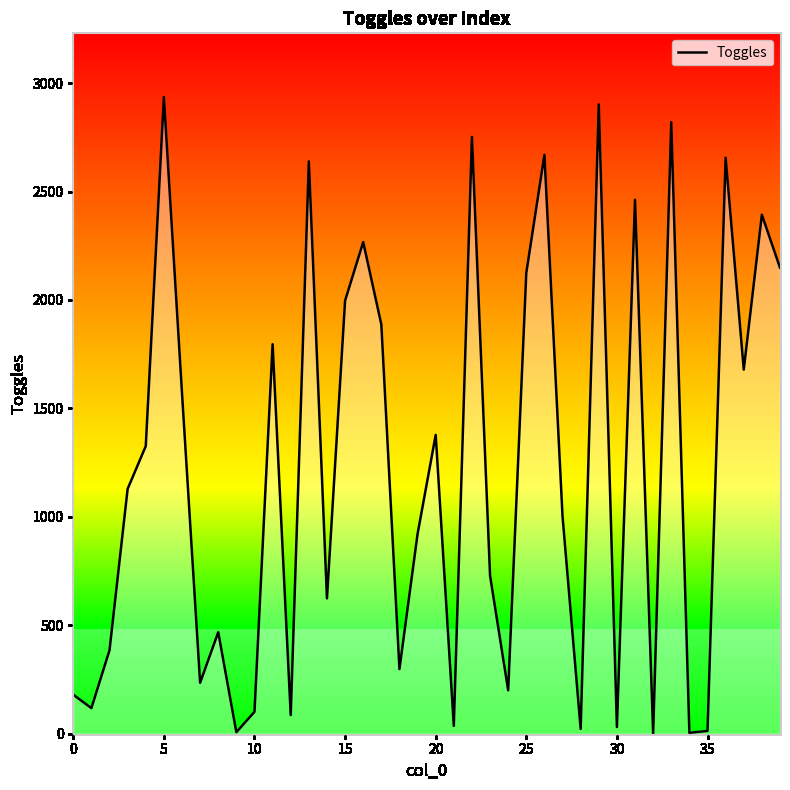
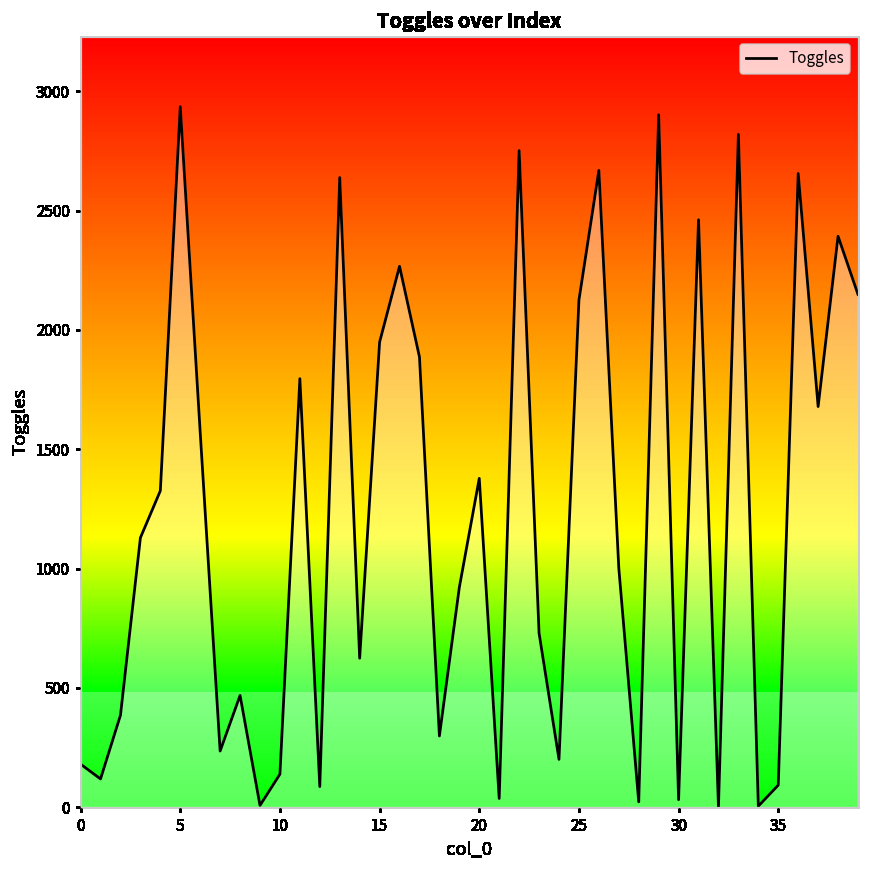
  {
    "0": 180,
    "5": 2940,
-   "10": 100,
-   "15": 2000,
+   "10": 140,
+   "15": 1950,
    "20": 1380,
    "25": 2130,
    "30": 30,
-   "35": 10
+   "35": 90
  }
